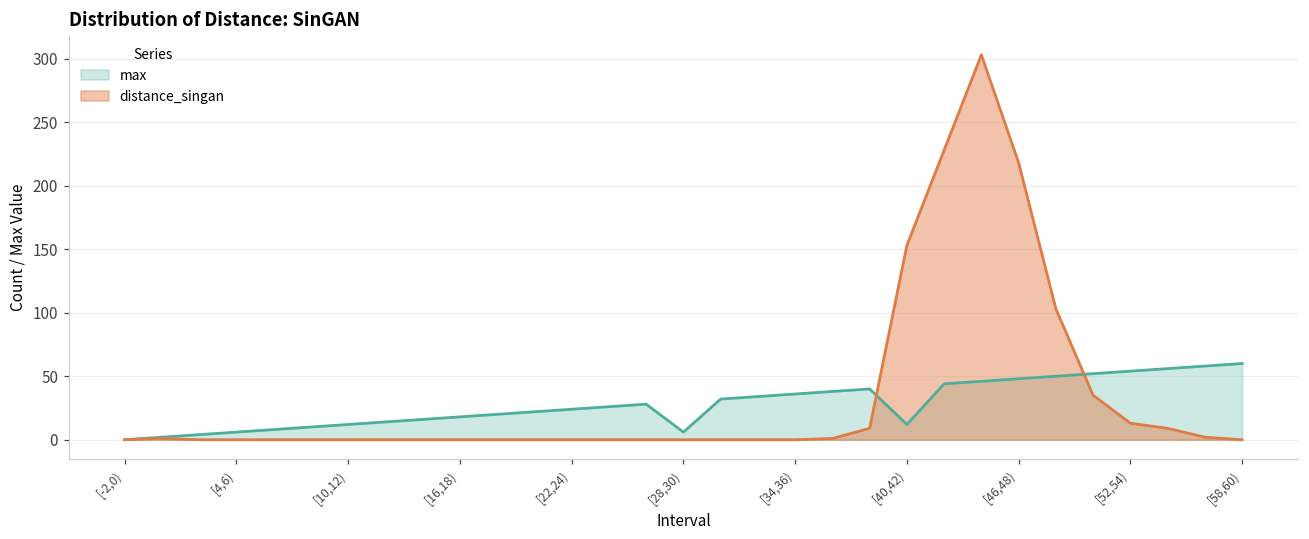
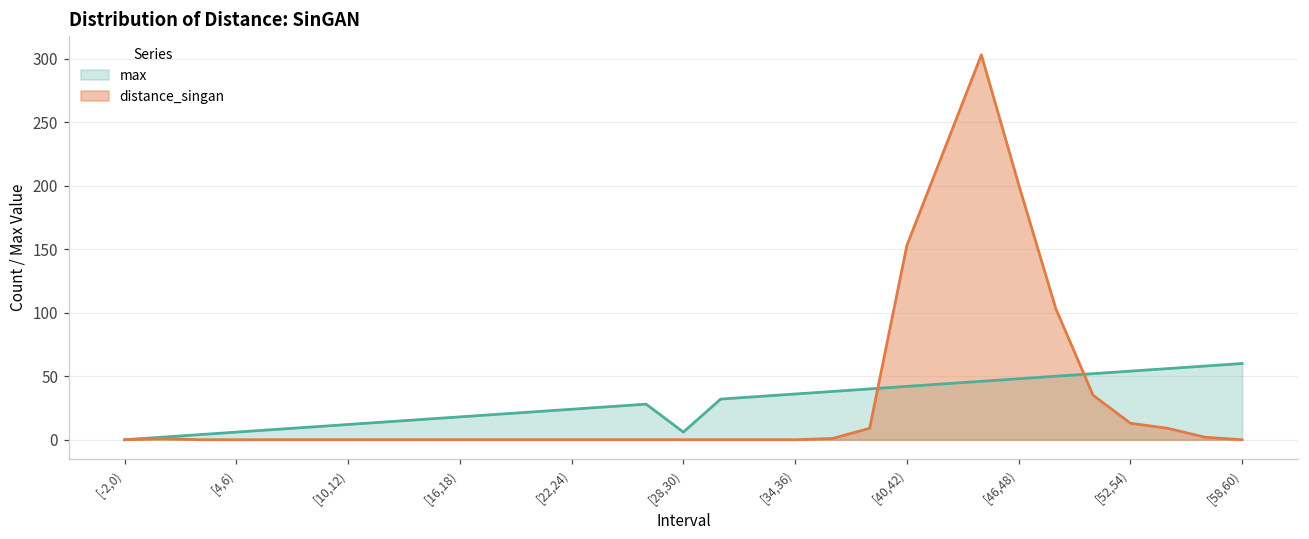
  {
    "max": {
      "[4,6)": 6,
      "[10,12)": 12,
      "[16,18)": 18,
      "[22,24)": 24,
      "[28,30)": 6,
      "[34,36)": 36,
-     "[40,42)": 12,
+     "[40,42)": 42,
      "[46,48)": 48,
      "[52,54)": 54,
      "[58,60)": 60
    },
    "distance_singan": {
      "[4,6)": 0,
      "[10,12)": 0,
      "[16,18)": 0,
      "[22,24)": 0,
      "[28,30)": 0,
      "[34,36)": 0,
      "[40,42)": 153,
-     "[46,48)": 218,
+     "[46,48)": 201,
      "[52,54)": 13,
      "[58,60)": 0
    }
  }
